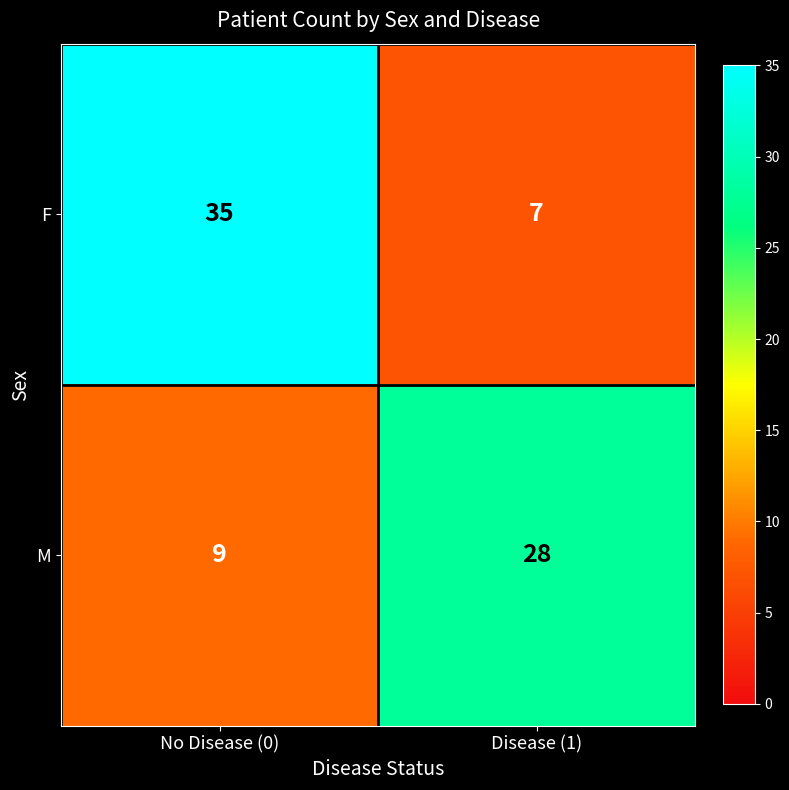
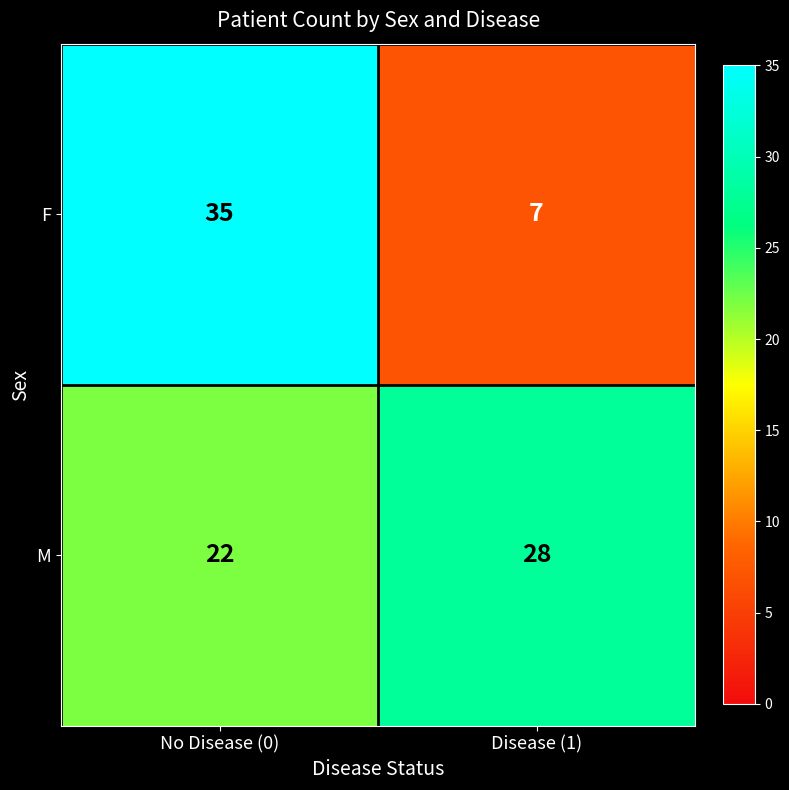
  {
    "F": {
      "No Disease (0)": 35,
      "Disease (1)": 7
    },
    "M": {
-     "No Disease (0)": 9,
+     "No Disease (0)": 22,
      "Disease (1)": 28
    }
  }
